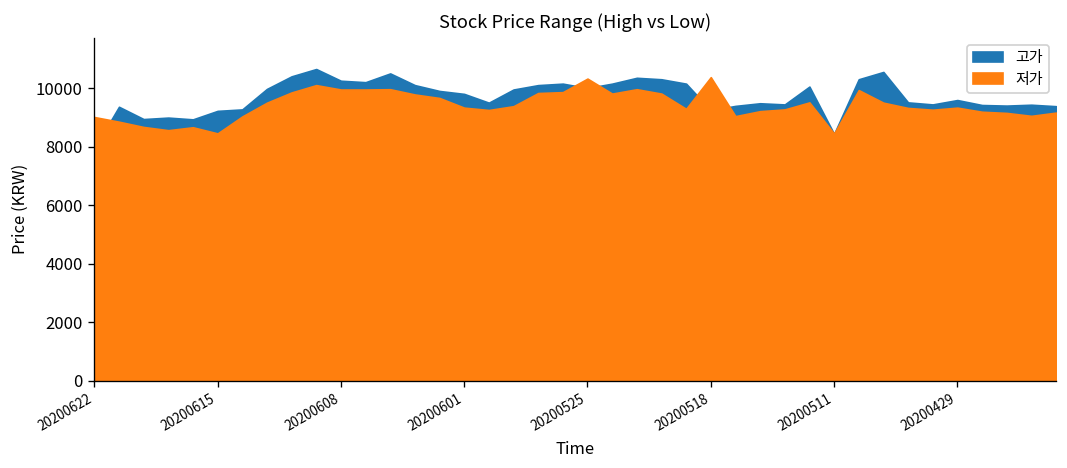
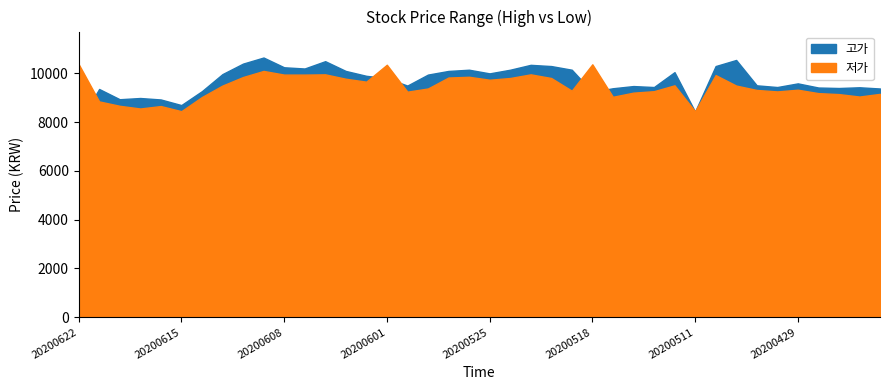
  {
    "고가": {
-     "20200615": 9200,
+     "20200615": 8700,
      "20200608": 10300,
      "20200429": 9600
    },
    "저가": {
-     "20200622": 9000,
+     "20200622": 10400,
      "20200615": 8500,
      "20200608": 10000,
-     "20200601": 9300,
-     "20200525": 10300,
+     "20200601": 10400,
+     "20200525": 9700,
      "20200518": 10400,
      "20200429": 9300
    }
  }
